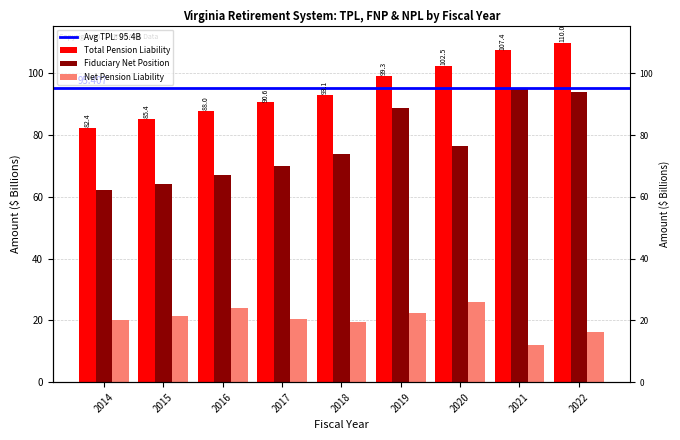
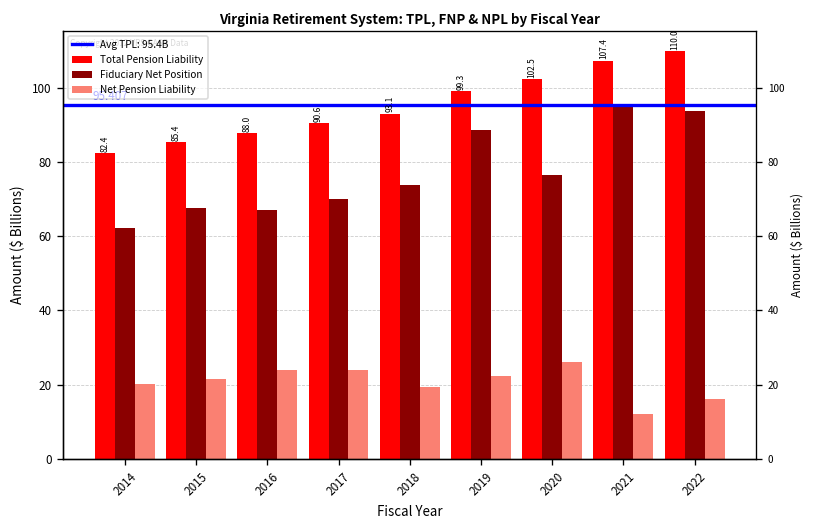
  {
    "Total Pension Liability": {
      "2014": 82.4,
      "2015": 85.4,
      "2016": 88.0,
      "2017": 90.6,
      "2018": 93.1,
      "2019": 99.3,
      "2020": 102.5,
      "2021": 107.4,
      "2022": 110.0
    },
    "Fiduciary Net Position": {
      "2014": 62,
-     "2015": 64,
+     "2015": 68,
      "2016": 67,
      "2017": 70,
      "2018": 74,
      "2019": 89,
      "2020": 76,
      "2021": 95,
      "2022": 94
    },
    "Net Pension Liability": {
      "2014": 20,
      "2015": 21,
      "2016": 24,
-     "2017": 20,
+     "2017": 24,
      "2018": 19,
      "2019": 22,
      "2020": 26,
      "2021": 12,
      "2022": 16
    }
  }
